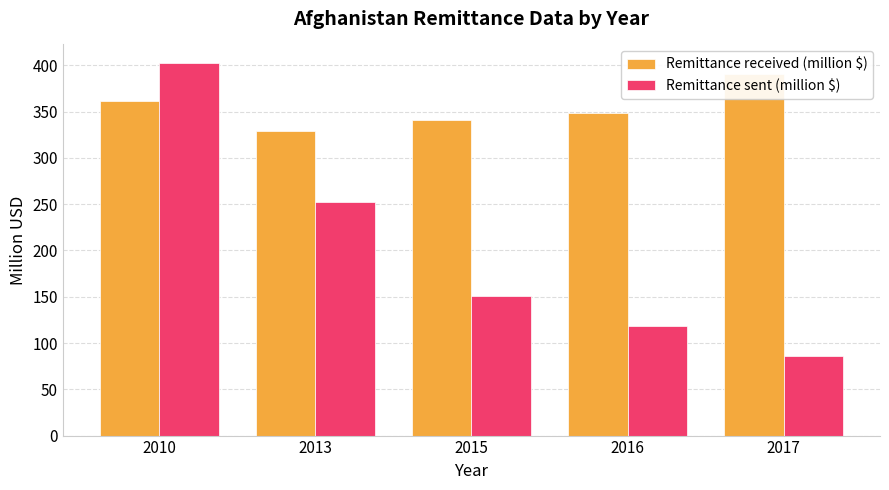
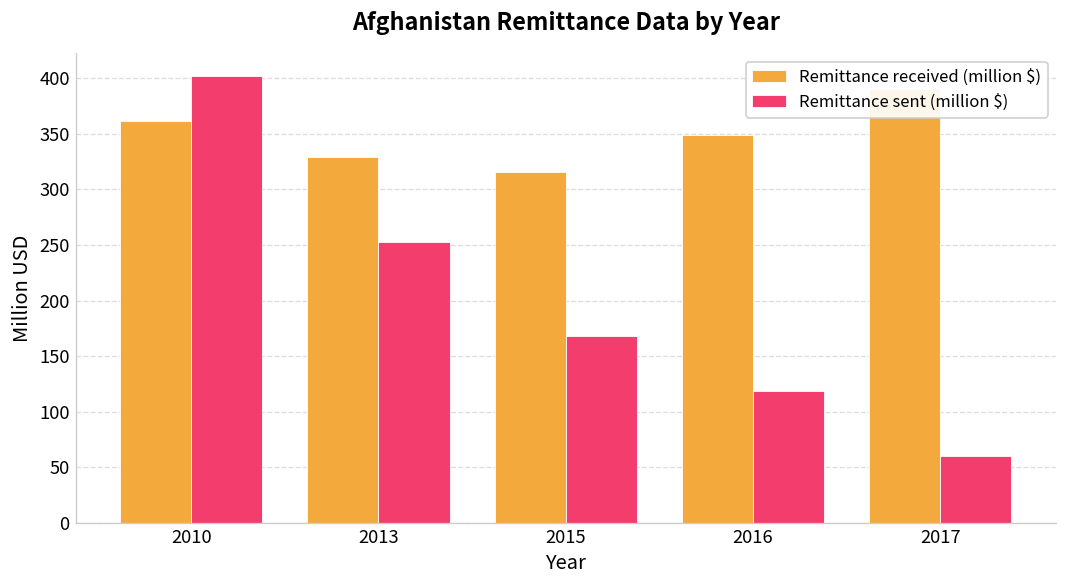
  {
    "Remittance received (million $)": {
      "2010": 360,
      "2013": 330,
-     "2015": 340,
+     "2015": 320,
      "2016": 350
    },
    "Remittance sent (million $)": {
      "2010": 400,
      "2013": 250,
-     "2015": 150,
+     "2015": 170,
      "2016": 120,
-     "2017": 90
+     "2017": 60
    }
  }
